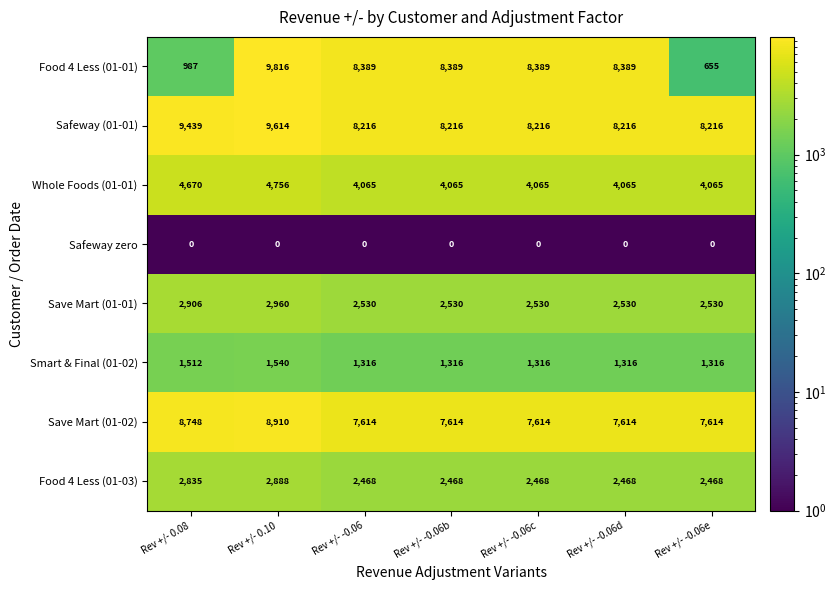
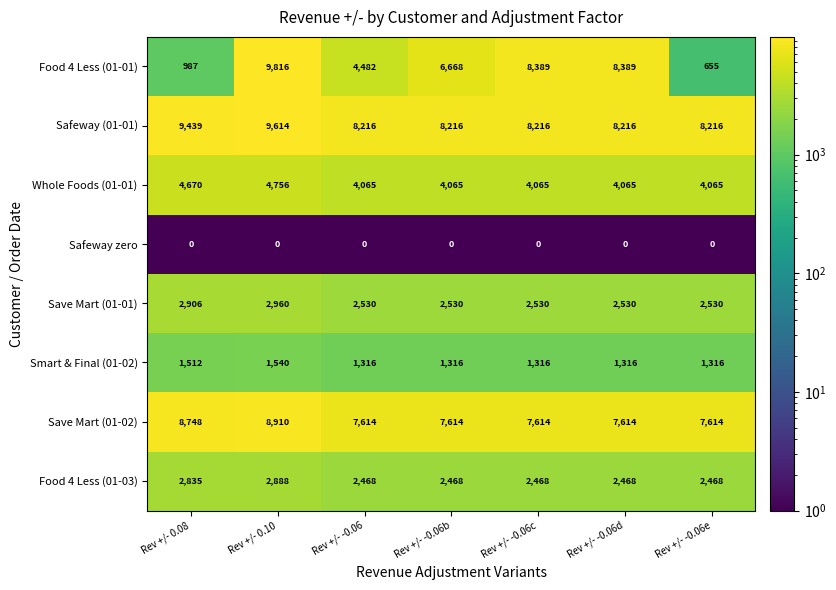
  {
    "Food 4 Less (01-01)": {
      "Rev +/- 0.08": "987",
      "Rev +/- 0.10": "9,816",
-     "Rev +/- -0.06": "8,389",
-     "Rev +/- -0.06b": "8,389",
+     "Rev +/- -0.06": "4,482",
+     "Rev +/- -0.06b": "6,668",
      "Rev +/- -0.06c": "8,389",
      "Rev +/- -0.06d": "8,389",
      "Rev +/- -0.06e": "655"
    },
    "Safeway (01-01)": {
      "Rev +/- 0.08": "9,439",
      "Rev +/- 0.10": "9,614",
      "Rev +/- -0.06": "8,216",
      "Rev +/- -0.06b": "8,216",
      "Rev +/- -0.06c": "8,216",
      "Rev +/- -0.06d": "8,216",
      "Rev +/- -0.06e": "8,216"
    },
    "Whole Foods (01-01)": {
      "Rev +/- 0.08": "4,670",
      "Rev +/- 0.10": "4,756",
      "Rev +/- -0.06": "4,065",
      "Rev +/- -0.06b": "4,065",
      "Rev +/- -0.06c": "4,065",
      "Rev +/- -0.06d": "4,065",
      "Rev +/- -0.06e": "4,065"
    },
    "Safeway zero": {
      "Rev +/- 0.08": "0",
      "Rev +/- 0.10": "0",
      "Rev +/- -0.06": "0",
      "Rev +/- -0.06b": "0",
      "Rev +/- -0.06c": "0",
      "Rev +/- -0.06d": "0",
      "Rev +/- -0.06e": "0"
    },
    "Save Mart (01-01)": {
      "Rev +/- 0.08": "2,906",
      "Rev +/- 0.10": "2,960",
      "Rev +/- -0.06": "2,530",
      "Rev +/- -0.06b": "2,530",
      "Rev +/- -0.06c": "2,530",
      "Rev +/- -0.06d": "2,530",
      "Rev +/- -0.06e": "2,530"
    },
    "Smart & Final (01-02)": {
      "Rev +/- 0.08": "1,512",
      "Rev +/- 0.10": "1,540",
      "Rev +/- -0.06": "1,316",
      "Rev +/- -0.06b": "1,316",
      "Rev +/- -0.06c": "1,316",
      "Rev +/- -0.06d": "1,316",
      "Rev +/- -0.06e": "1,316"
    },
    "Save Mart (01-02)": {
      "Rev +/- 0.08": "8,748",
      "Rev +/- 0.10": "8,910",
      "Rev +/- -0.06": "7,614",
      "Rev +/- -0.06b": "7,614",
      "Rev +/- -0.06c": "7,614",
      "Rev +/- -0.06d": "7,614",
      "Rev +/- -0.06e": "7,614"
    },
    "Food 4 Less (01-03)": {
      "Rev +/- 0.08": "2,835",
      "Rev +/- 0.10": "2,888",
      "Rev +/- -0.06": "2,468",
      "Rev +/- -0.06b": "2,468",
      "Rev +/- -0.06c": "2,468",
      "Rev +/- -0.06d": "2,468",
      "Rev +/- -0.06e": "2,468"
    }
  }
